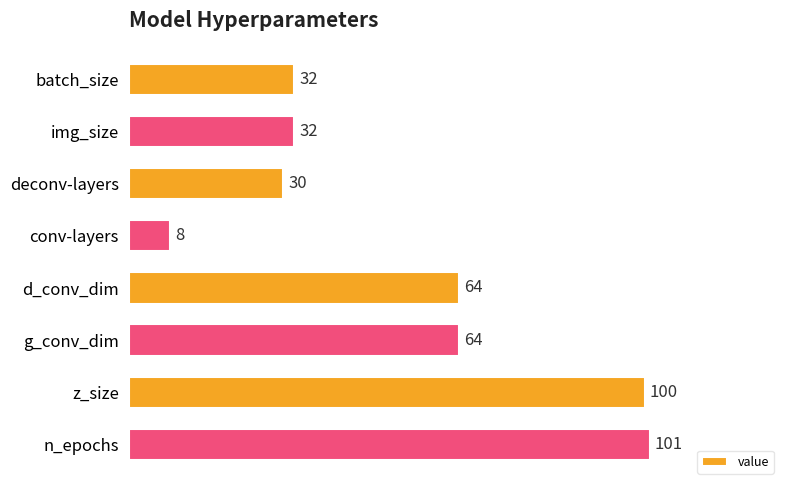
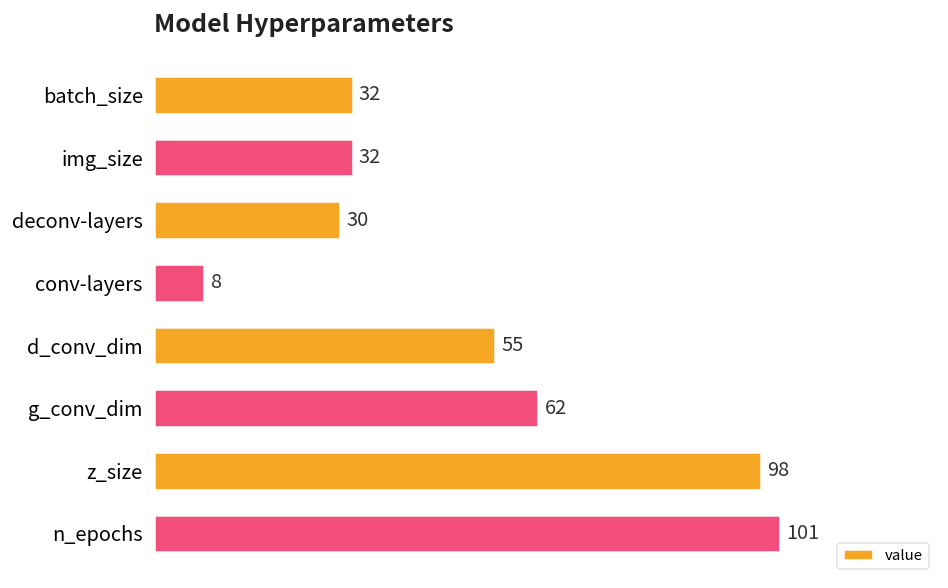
  {
    "batch_size": 32,
    "img_size": 32,
    "deconv-layers": 30,
    "conv-layers": 8,
-   "d_conv_dim": 64,
-   "g_conv_dim": 64,
-   "z_size": 100,
+   "d_conv_dim": 55,
+   "g_conv_dim": 62,
+   "z_size": 98,
    "n_epochs": 101
  }
